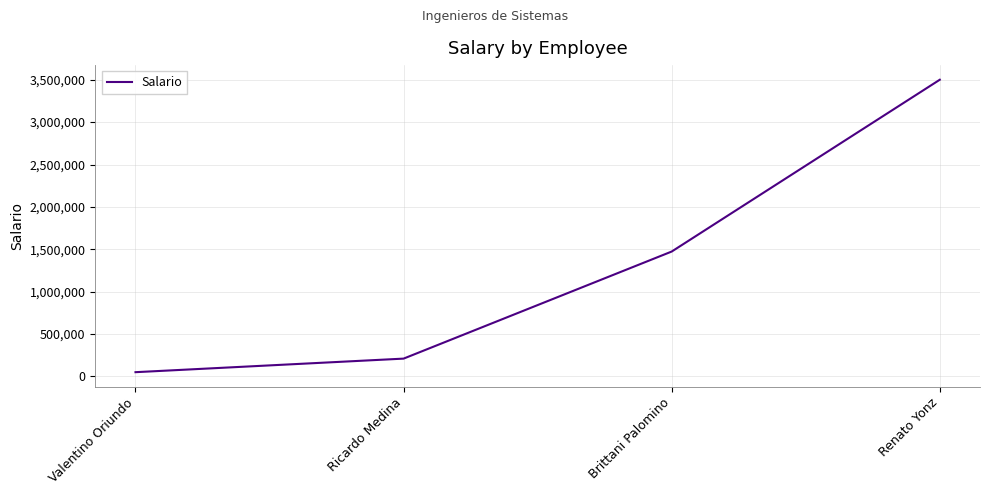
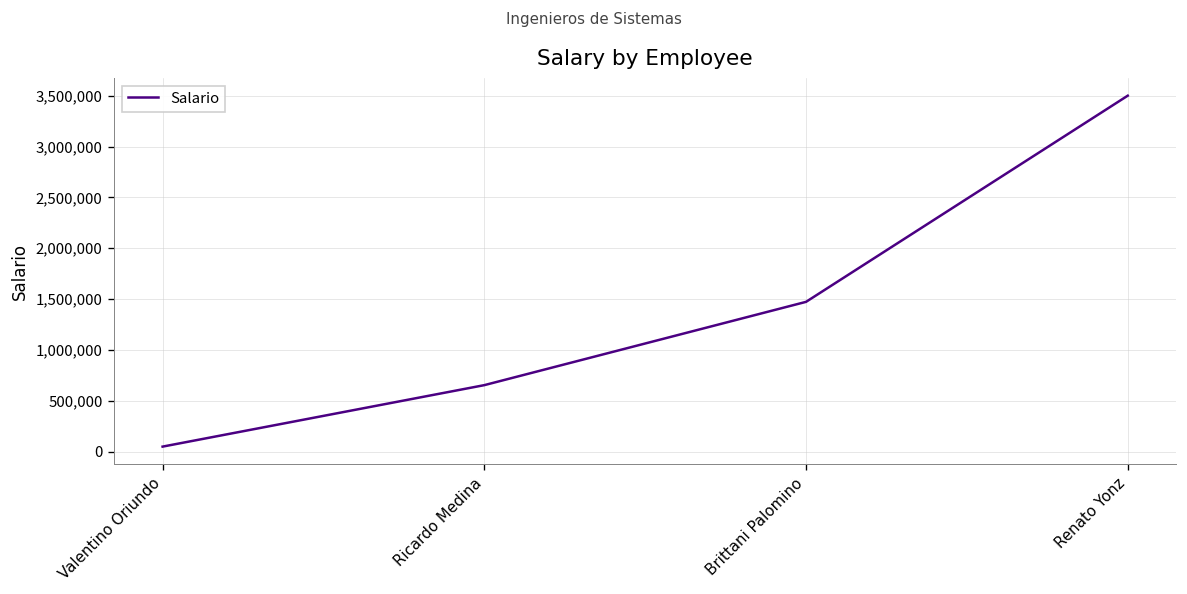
  {
    "Valentino Oriundo": "100,000",
-   "Ricardo Medina": "200,000",
+   "Ricardo Medina": "700,000",
    "Brittani Palomino": "1,500,000",
    "Renato Yonz": "3,500,000"
  }
